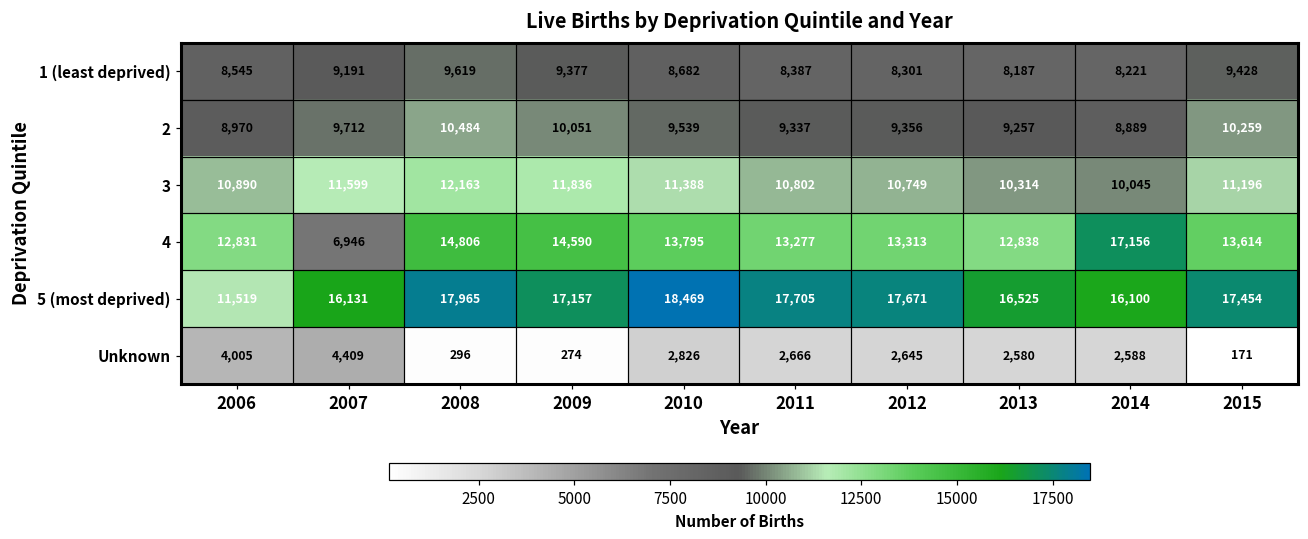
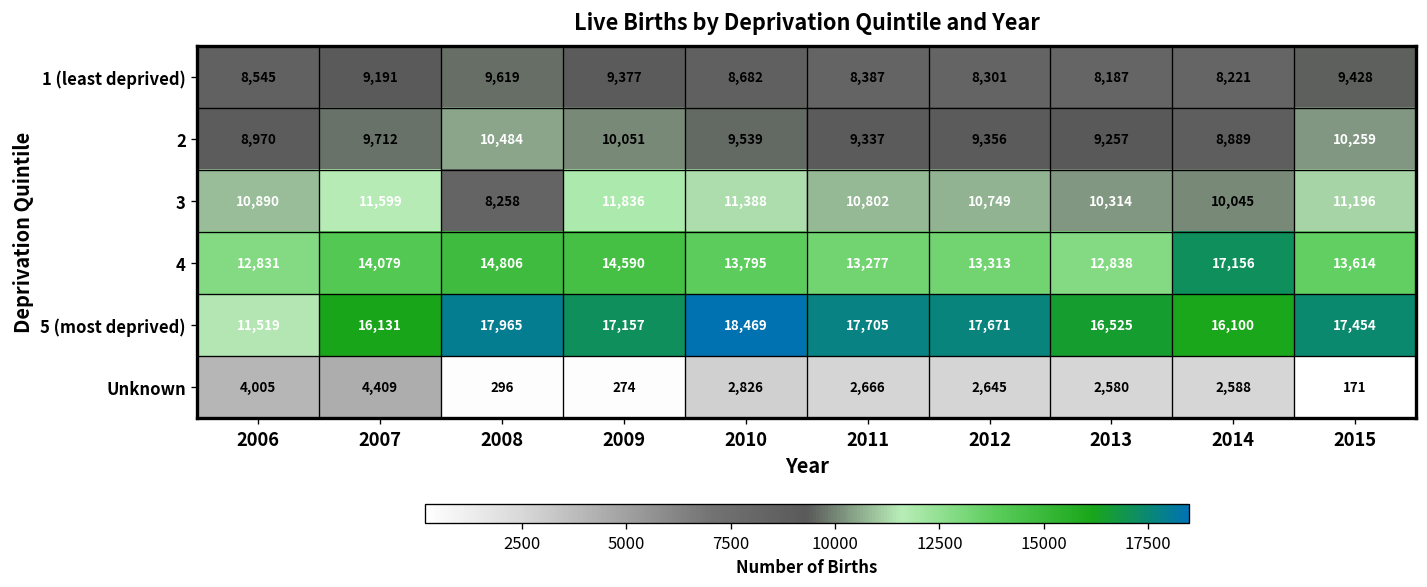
  {
    "1 (least deprived)": {
      "2006": "8,545",
      "2007": "9,191",
      "2008": "9,619",
      "2009": "9,377",
      "2010": "8,682",
      "2011": "8,387",
      "2012": "8,301",
      "2013": "8,187",
      "2014": "8,221",
      "2015": "9,428"
    },
    "2": {
      "2006": "8,970",
      "2007": "9,712",
      "2008": "10,484",
      "2009": "10,051",
      "2010": "9,539",
      "2011": "9,337",
      "2012": "9,356",
      "2013": "9,257",
      "2014": "8,889",
      "2015": "10,259"
    },
    "3": {
      "2006": "10,890",
      "2007": "11,599",
-     "2008": "12,163",
+     "2008": "8,258",
      "2009": "11,836",
      "2010": "11,388",
      "2011": "10,802",
      "2012": "10,749",
      "2013": "10,314",
      "2014": "10,045",
      "2015": "11,196"
    },
    "4": {
      "2006": "12,831",
-     "2007": "6,946",
+     "2007": "14,079",
      "2008": "14,806",
      "2009": "14,590",
      "2010": "13,795",
      "2011": "13,277",
      "2012": "13,313",
      "2013": "12,838",
      "2014": "17,156",
      "2015": "13,614"
    },
    "5 (most deprived)": {
      "2006": "11,519",
      "2007": "16,131",
      "2008": "17,965",
      "2009": "17,157",
      "2010": "18,469",
      "2011": "17,705",
      "2012": "17,671",
      "2013": "16,525",
      "2014": "16,100",
      "2015": "17,454"
    },
    "Unknown": {
      "2006": "4,005",
      "2007": "4,409",
      "2008": "296",
      "2009": "274",
      "2010": "2,826",
      "2011": "2,666",
      "2012": "2,645",
      "2013": "2,580",
      "2014": "2,588",
      "2015": "171"
    }
  }
